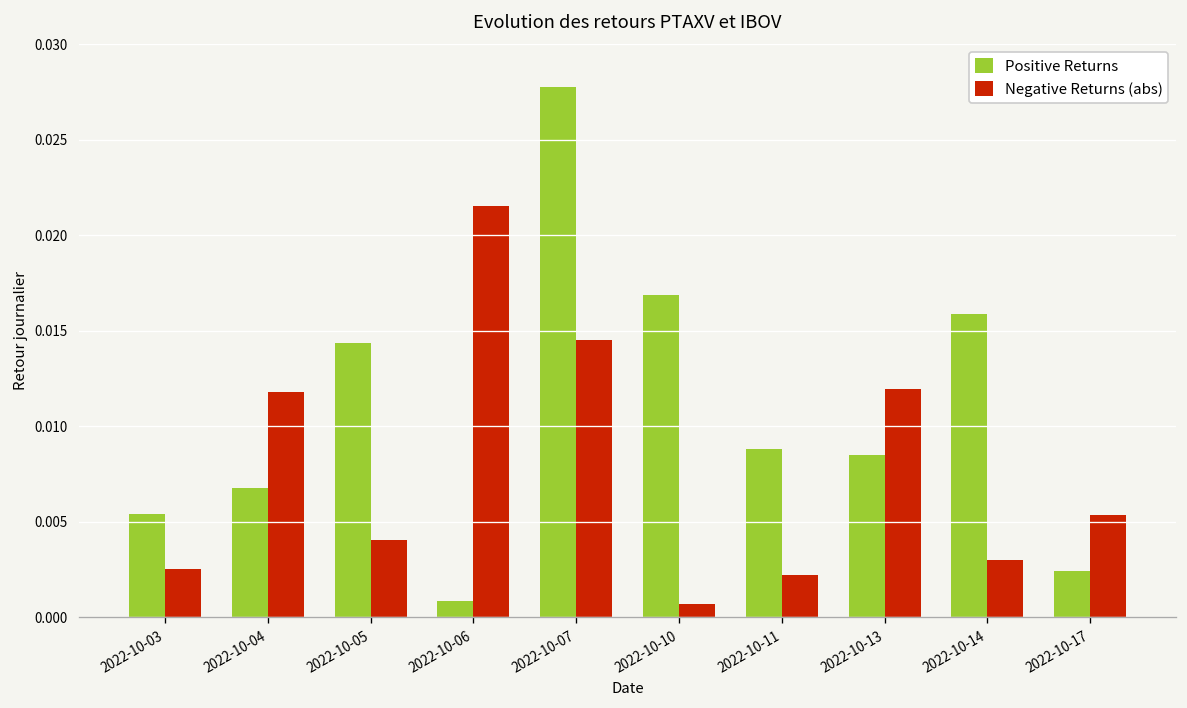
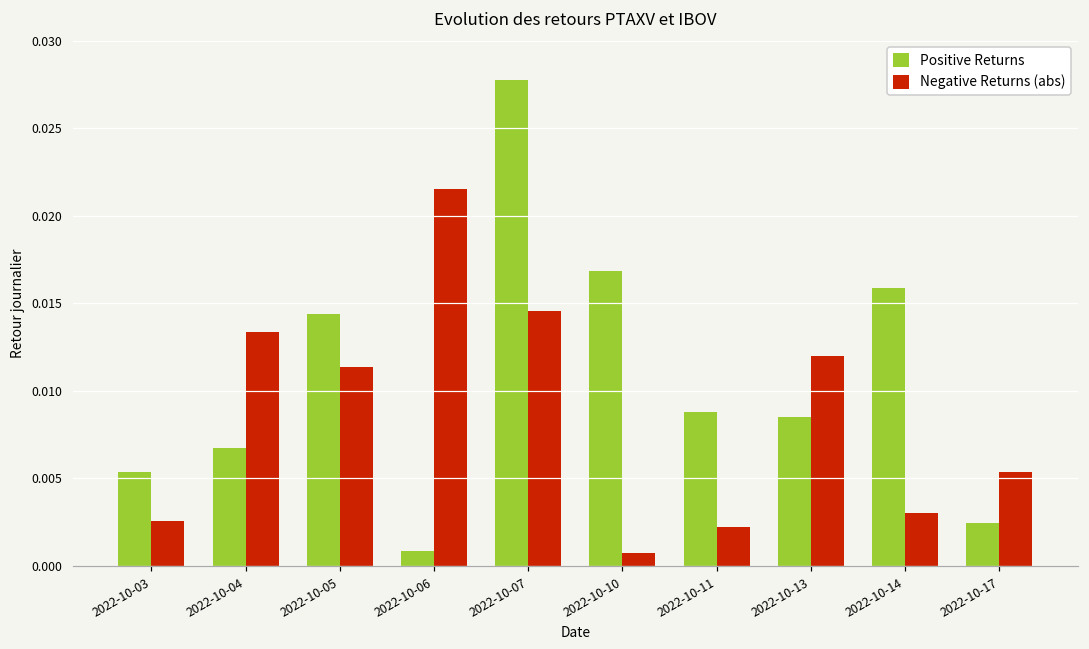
  {
    "Positive Returns": {
      "2022-10-03": 0.0054,
      "2022-10-04": 0.0068,
      "2022-10-05": 0.0144,
      "2022-10-06": 0.0008,
      "2022-10-07": 0.0278,
      "2022-10-10": 0.0169,
      "2022-10-11": 0.0088,
      "2022-10-13": 0.0085,
      "2022-10-14": 0.0159,
      "2022-10-17": 0.0025
    },
    "Negative Returns (abs)": {
      "2022-10-03": 0.0025,
-     "2022-10-04": 0.0118,
-     "2022-10-05": 0.0041,
+     "2022-10-04": 0.0134,
+     "2022-10-05": 0.0114,
      "2022-10-06": 0.0216,
      "2022-10-07": 0.0145,
      "2022-10-10": 0.0007,
      "2022-10-11": 0.0022,
      "2022-10-13": 0.0120,
      "2022-10-14": 0.0030,
      "2022-10-17": 0.0054
    }
  }
